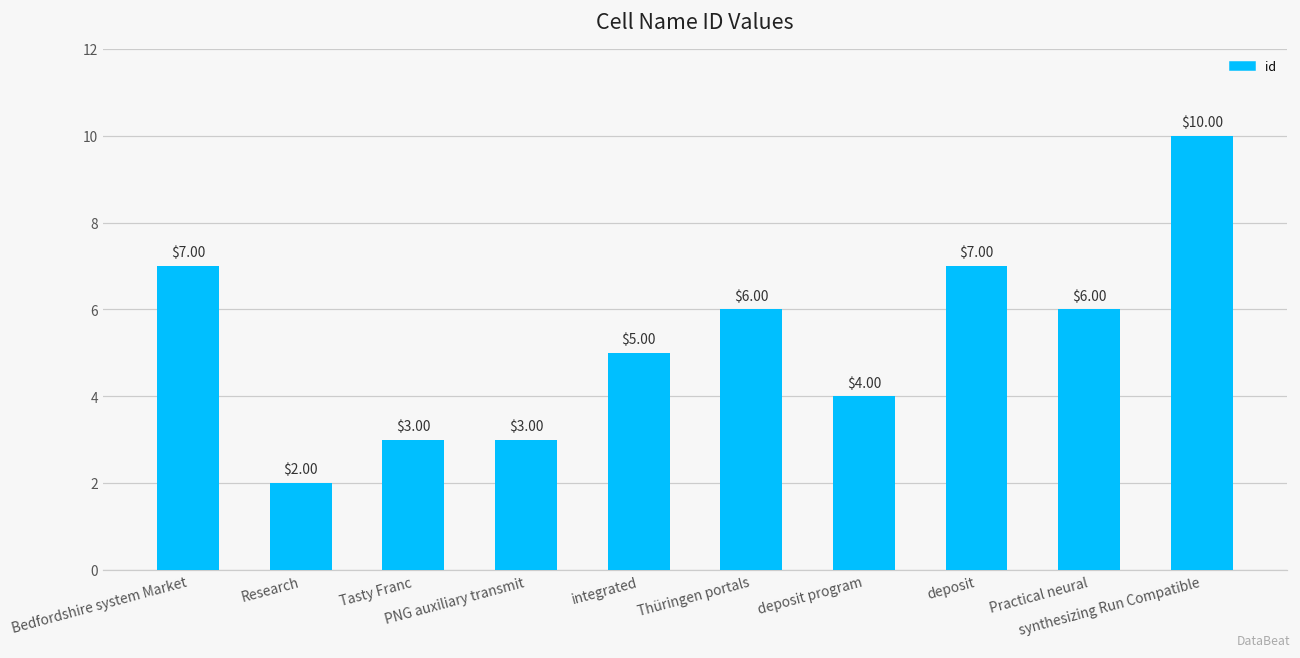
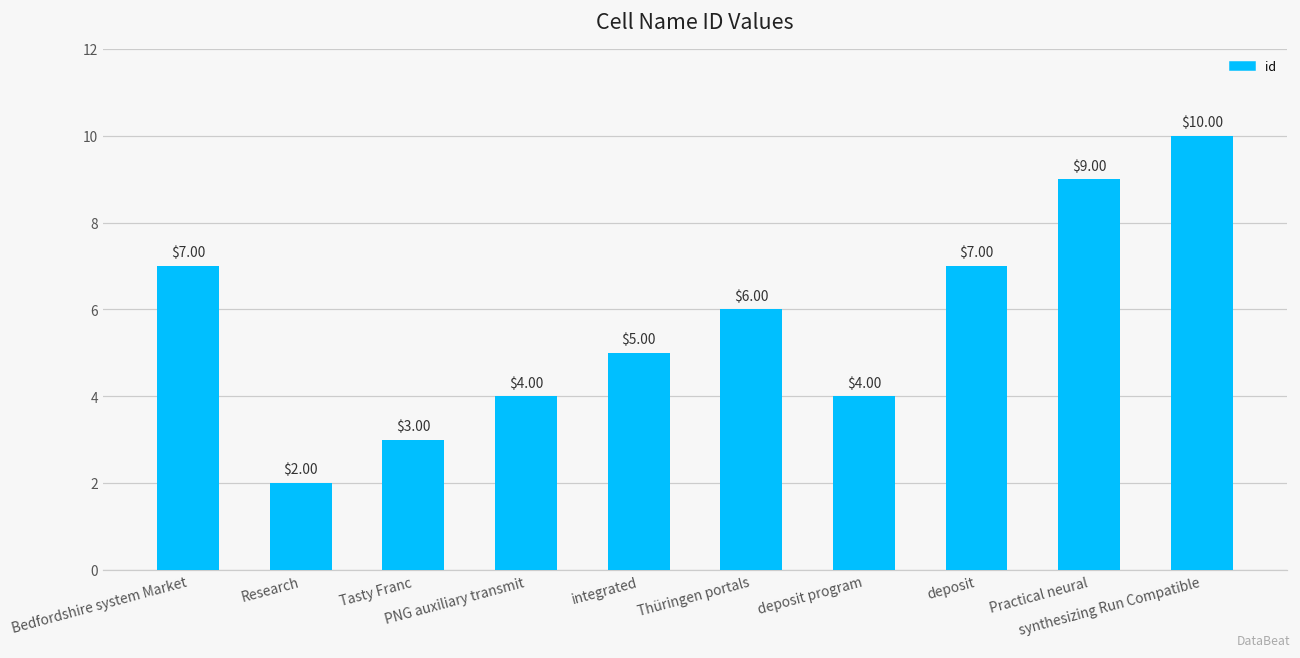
  {
    "Bedfordshire system Market": "$7.00",
    "Research": "$2.00",
    "Tasty Franc": "$3.00",
-   "PNG auxiliary transmit": "$3.00",
+   "PNG auxiliary transmit": "$4.00",
    "integrated": "$5.00",
    "Thüringen portals": "$6.00",
    "deposit program": "$4.00",
    "deposit": "$7.00",
-   "Practical neural": "$6.00",
+   "Practical neural": "$9.00",
    "synthesizing Run Compatible": "$10.00"
  }
